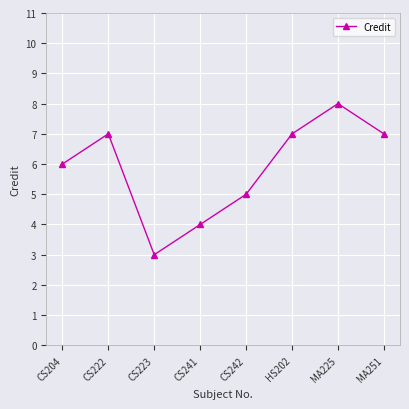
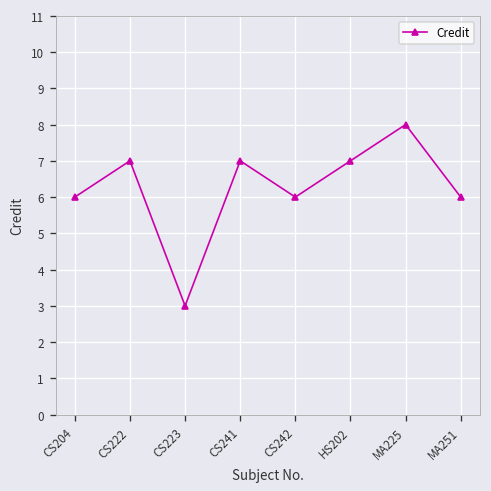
  {
    "CS204": 6,
    "CS222": 7,
    "CS223": 3,
-   "CS241": 4,
-   "CS242": 5,
+   "CS241": 7,
+   "CS242": 6,
    "HS202": 7,
    "MA225": 8,
-   "MA251": 7
+   "MA251": 6
  }
